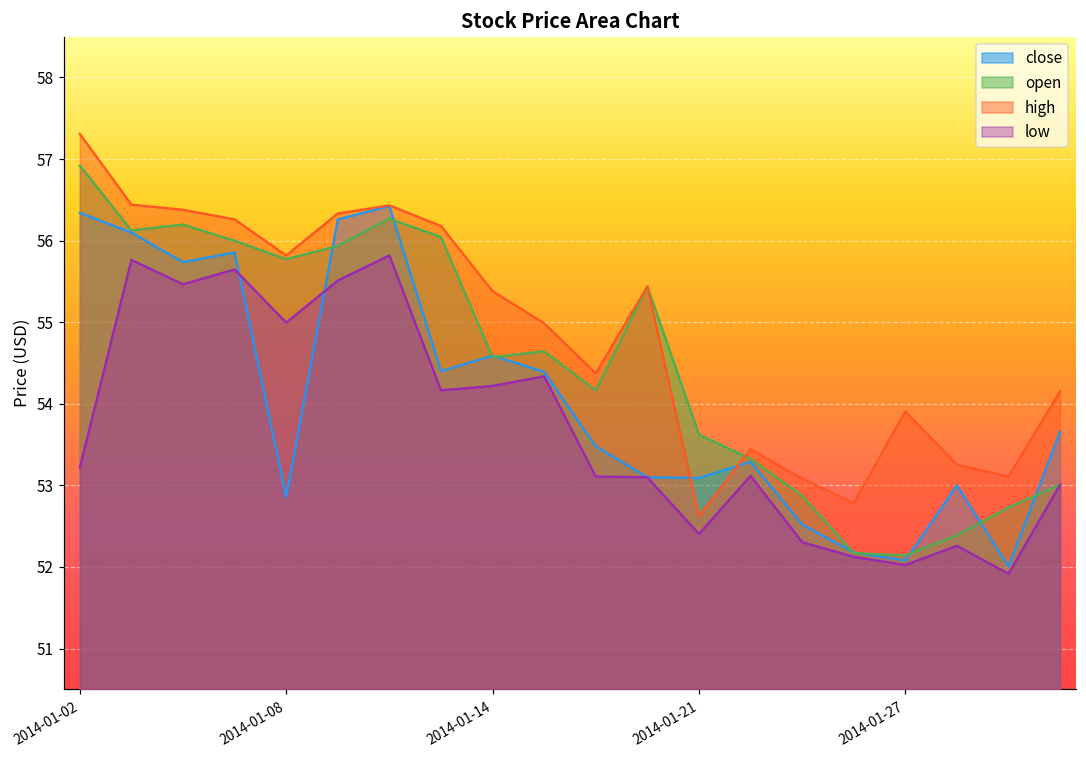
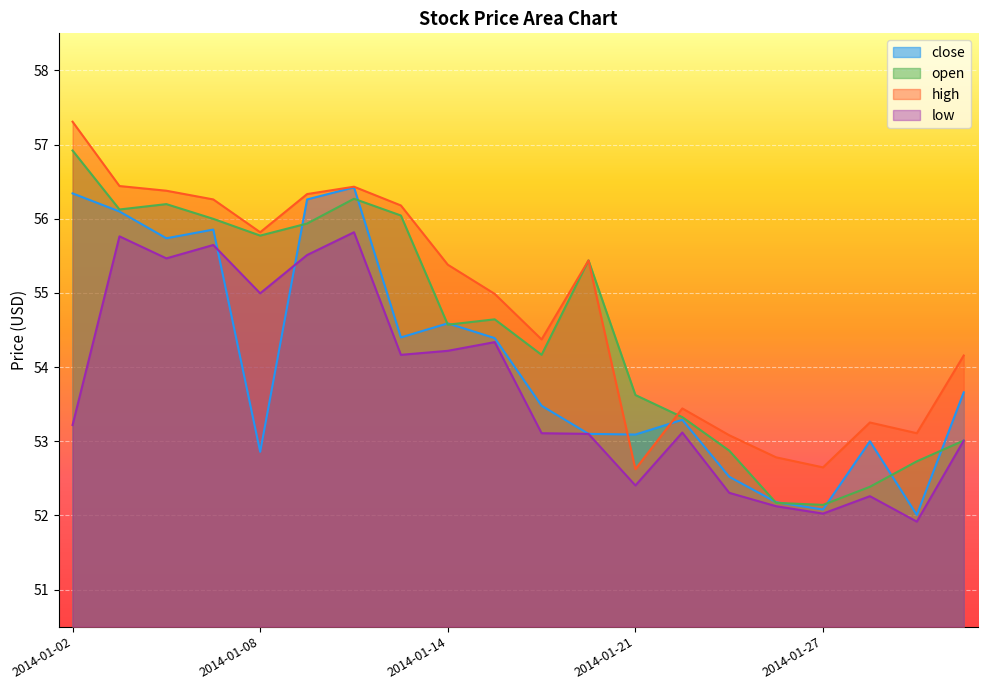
  {
    "close": {
      "2014-01-02": 56.3,
      "2014-01-08": 52.9,
      "2014-01-21": 53.1,
      "2014-01-27": 52.1
    },
    "open": {
      "2014-01-02": 56.9,
      "2014-01-08": 55.8,
      "2014-01-21": 53.6,
      "2014-01-27": 52.1
    },
    "high": {
      "2014-01-02": 57.3,
      "2014-01-08": 55.8,
      "2014-01-14": 55.4,
      "2014-01-21": 52.6,
-     "2014-01-27": 53.9
+     "2014-01-27": 52.6
    },
    "low": {
      "2014-01-02": 53.2,
      "2014-01-08": 55.0,
      "2014-01-14": 54.2,
      "2014-01-21": 52.4,
      "2014-01-27": 52.0
    }
  }
